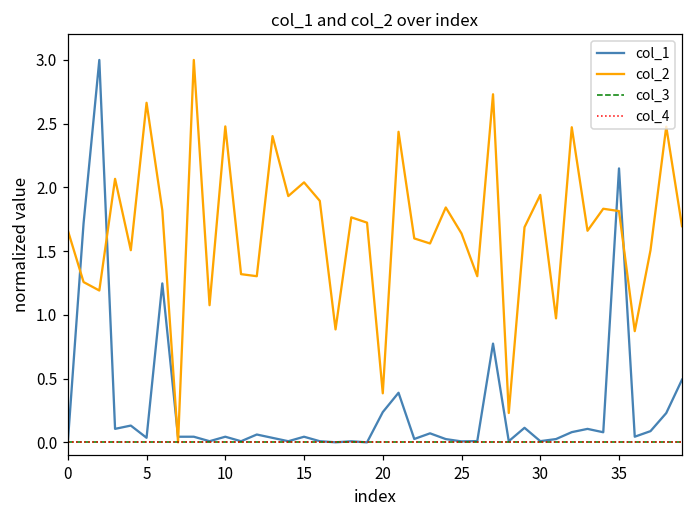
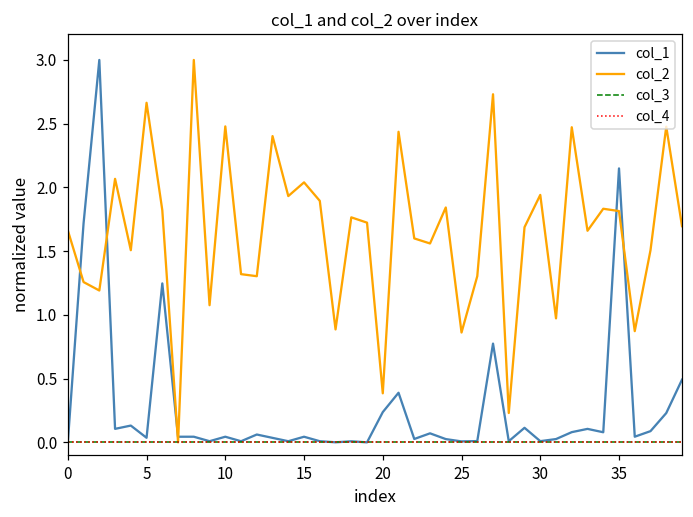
  {
    "col_1": {
      "5": 0.04,
      "10": 0.04,
      "15": 0.04,
      "20": 0.24,
      "35": 2.15
    },
    "col_2": {
      "0": 1.66,
      "5": 2.66,
      "10": 2.48,
      "15": 2.04,
      "20": 0.38,
-     "25": 1.64,
+     "25": 0.86,
      "30": 1.94,
      "35": 1.81
    },
    "col_4": {
      "5": 0.00,
      "10": 0.00,
      "15": 0.00,
      "20": 0.00,
      "35": 0.00
    }
  }
